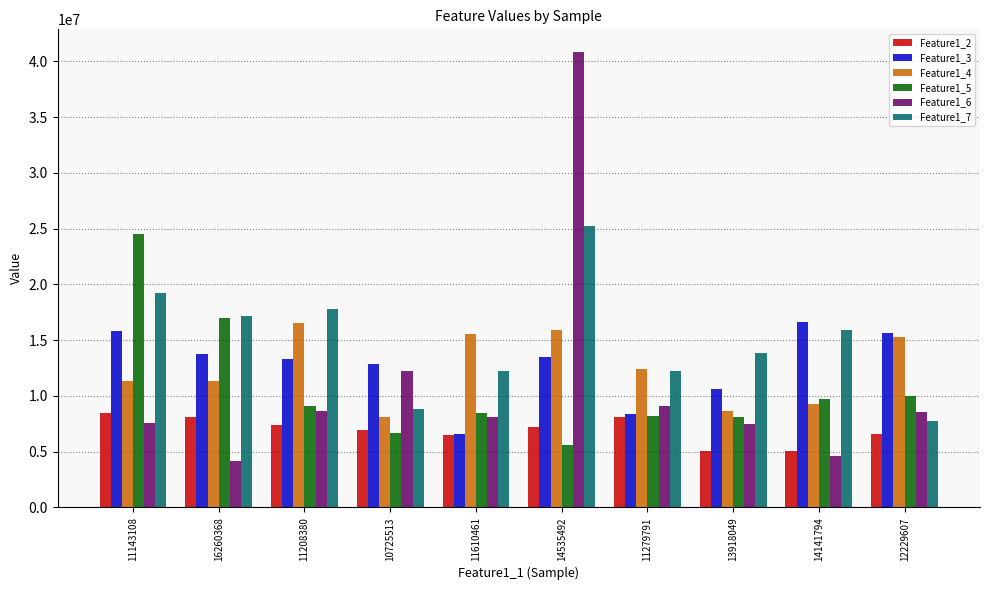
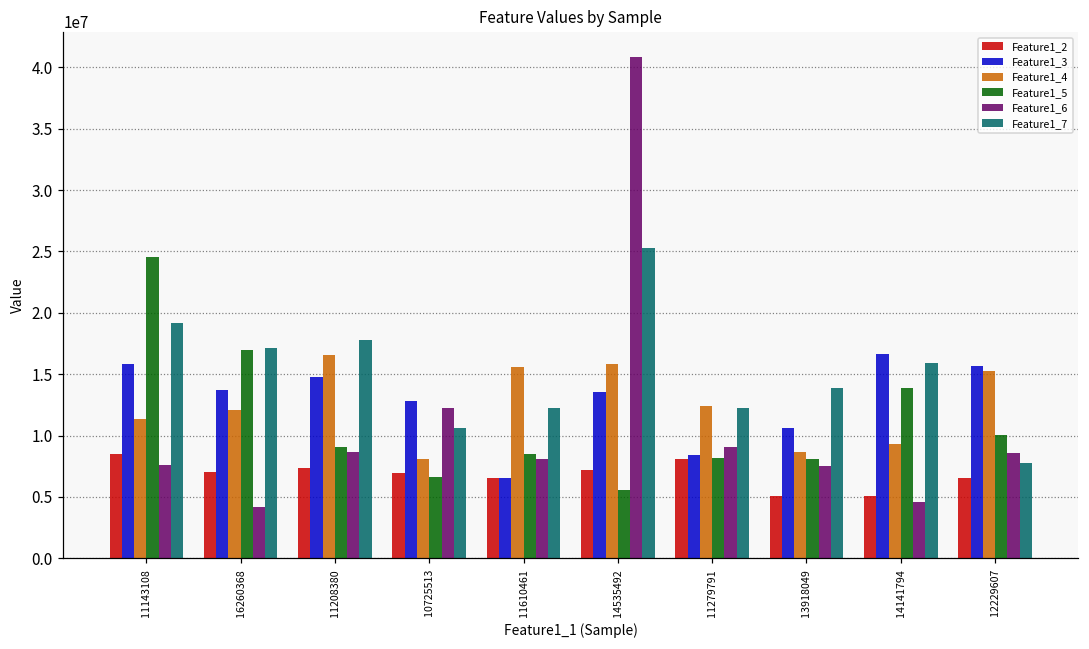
  {
    "Feature1_2": {
      "11143108": 8500000,
-     "16260368": 8100000,
+     "16260368": 7000000,
      "11208380": 7400000,
      "10725513": 7000000,
      "11610461": 6500000,
      "14535492": 7200000,
      "11279791": 8100000,
      "13918049": 5000000,
      "14141794": 5100000,
      "12229607": 6600000
    },
    "Feature1_3": {
      "11143108": 15900000,
      "16260368": 13700000,
-     "11208380": 13300000,
+     "11208380": 14800000,
      "10725513": 12800000,
      "11610461": 6600000,
      "14535492": 13500000,
      "11279791": 8400000,
      "13918049": 10600000,
      "14141794": 16700000,
      "12229607": 15600000
    },
    "Feature1_4": {
      "11143108": 11300000,
-     "16260368": 11300000,
+     "16260368": 12100000,
      "11208380": 16500000,
      "10725513": 8100000,
      "11610461": 15600000,
      "14535492": 15900000,
      "11279791": 12400000,
      "13918049": 8700000,
      "14141794": 9300000,
      "12229607": 15300000
    },
    "Feature1_5": {
      "11143108": 24500000,
      "16260368": 17000000,
      "11208380": 9100000,
      "10725513": 6700000,
      "11610461": 8500000,
      "14535492": 5600000,
      "11279791": 8200000,
      "13918049": 8100000,
-     "14141794": 9700000,
+     "14141794": 13900000,
      "12229607": 10000000
    },
    "Feature1_6": {
      "11143108": 7600000,
      "16260368": 4100000,
      "11208380": 8700000,
      "10725513": 12200000,
      "11610461": 8100000,
      "14535492": 40800000,
      "11279791": 9100000,
      "13918049": 7500000,
      "14141794": 4600000,
      "12229607": 8600000
    },
    "Feature1_7": {
      "11143108": 19200000,
      "16260368": 17200000,
      "11208380": 17800000,
-     "10725513": 8800000,
+     "10725513": 10600000,
      "11610461": 12200000,
      "14535492": 25300000,
      "11279791": 12200000,
      "13918049": 13800000,
      "14141794": 15900000,
      "12229607": 7800000
    }
  }
